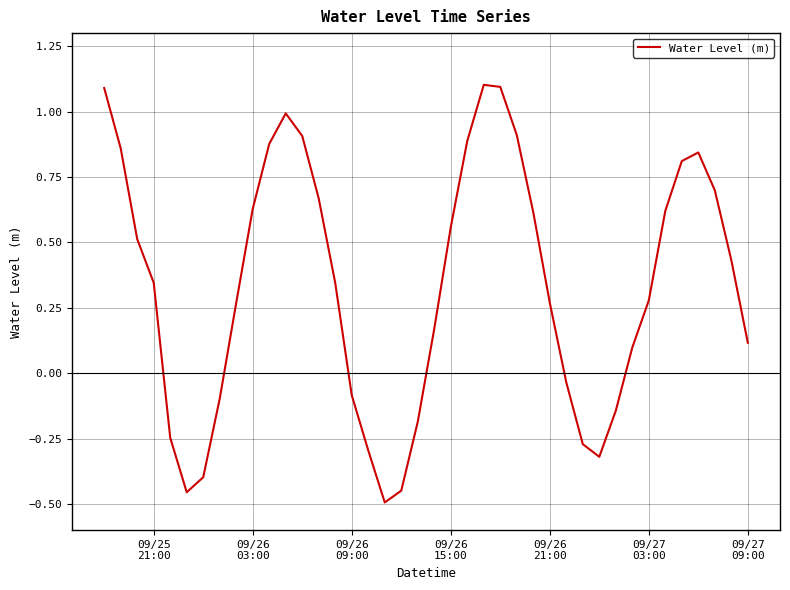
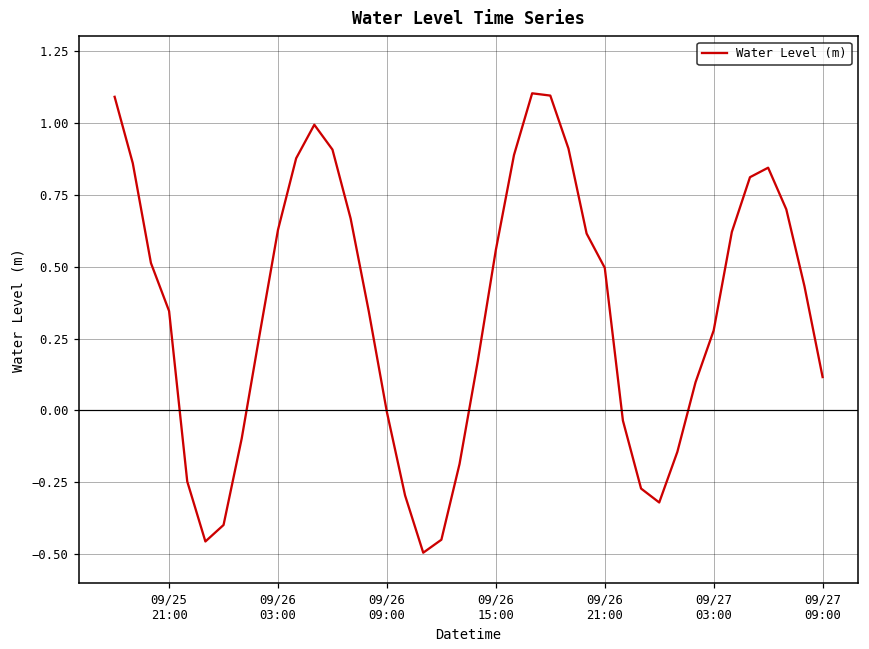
  {
    "09/25 21:00": 0.35,
    "09/26 03:00": 0.63,
-   "09/26 09:00": -0.08,
+   "09/26 09:00": -0.01,
    "09/26 15:00": 0.56,
-   "09/26 21:00": 0.27,
+   "09/26 21:00": 0.50,
    "09/27 03:00": 0.28,
    "09/27 09:00": 0.12
  }
